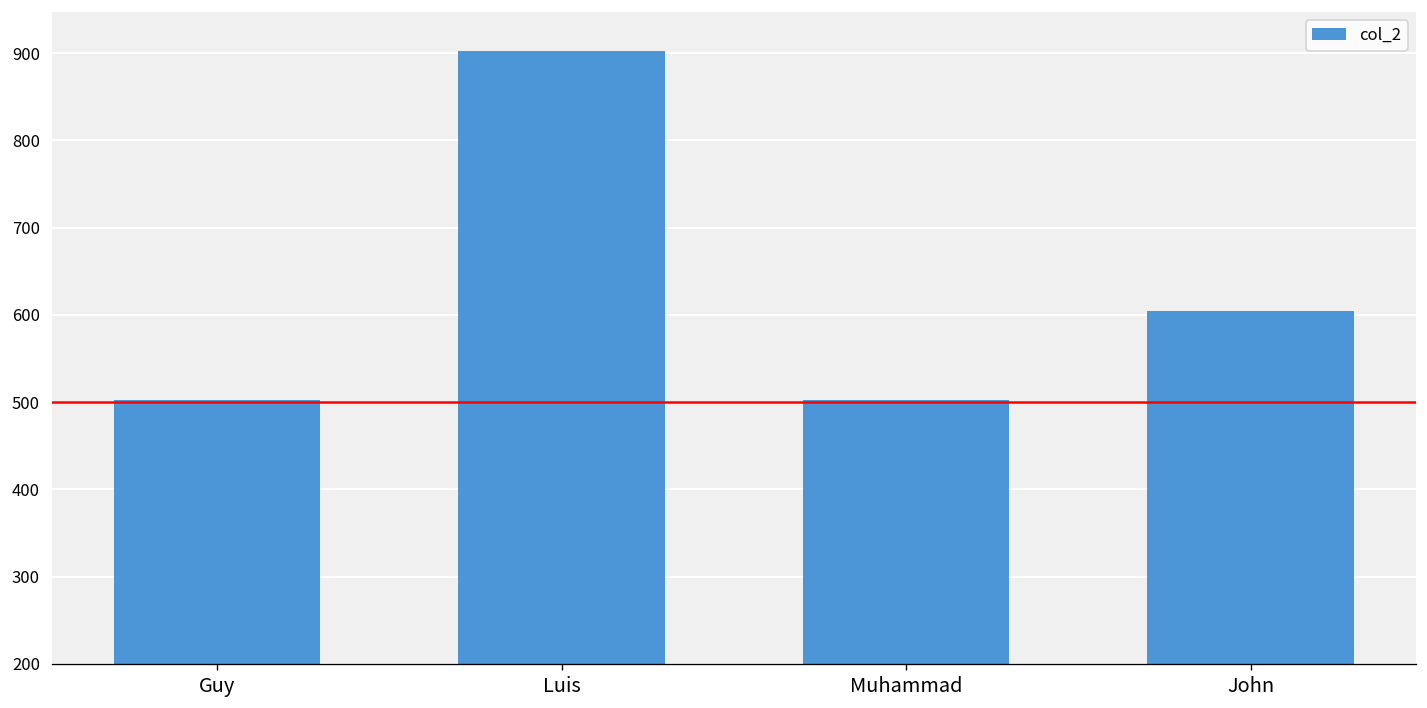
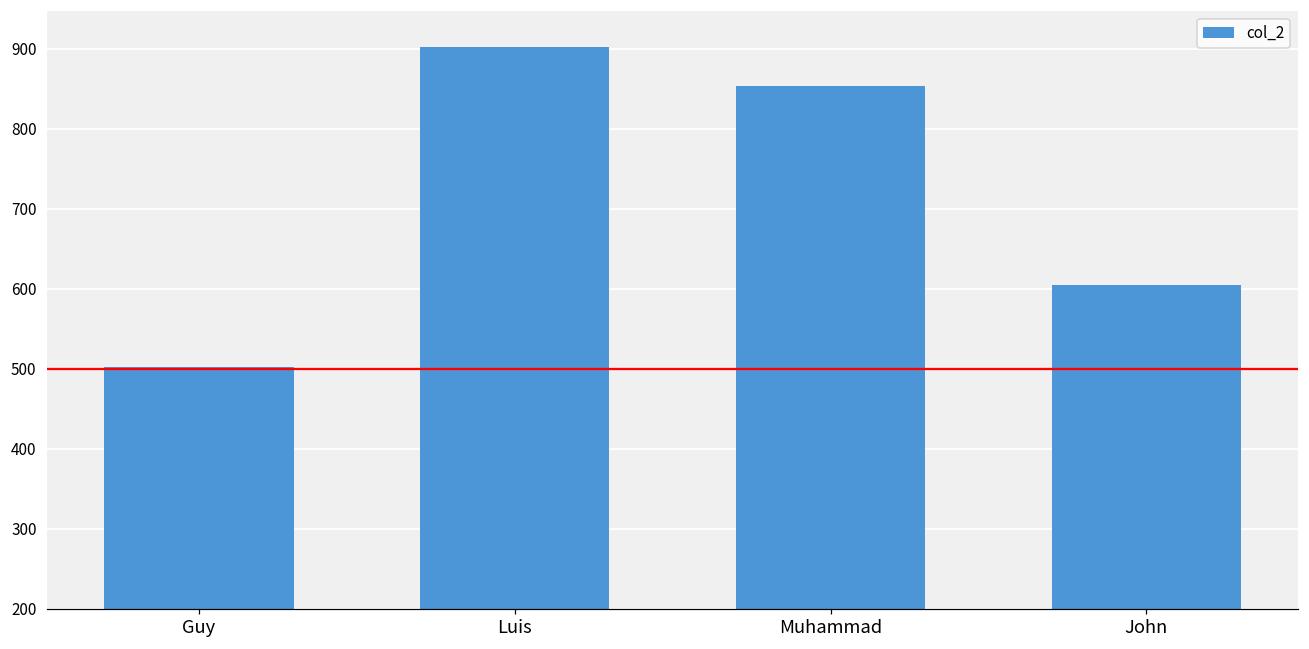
  {
    "Guy": 500,
    "Luis": 900,
-   "Muhammad": 500,
+   "Muhammad": 850,
    "John": 600
  }
